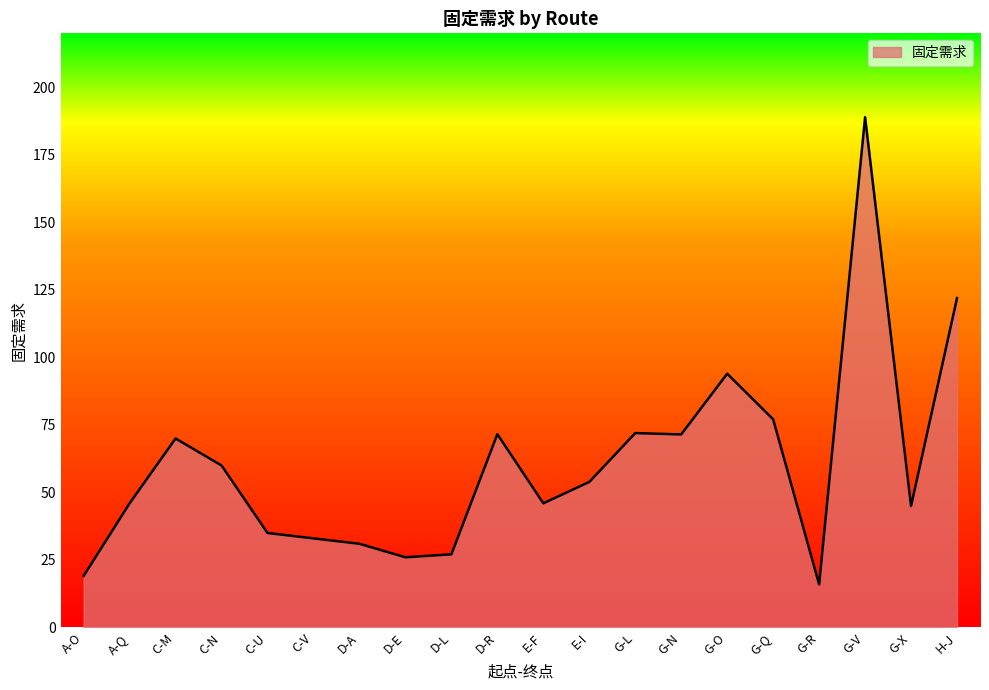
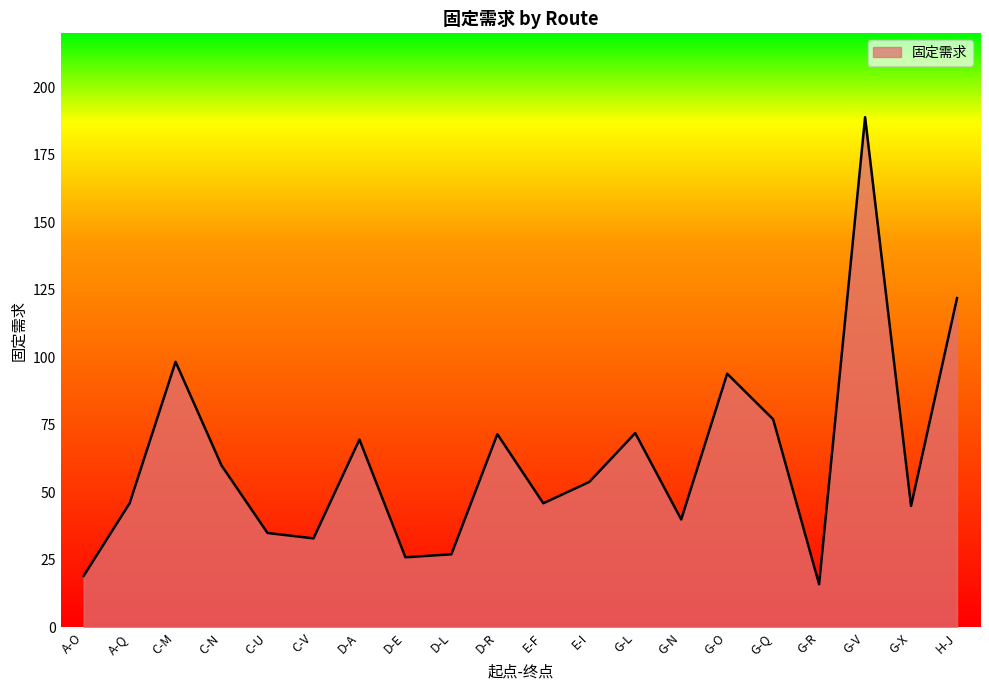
  {
    "A-O": 19,
    "A-Q": 46,
-   "C-M": 70,
+   "C-M": 98,
    "C-N": 60,
    "C-U": 35,
    "C-V": 33,
-   "D-A": 31,
+   "D-A": 70,
    "D-E": 26,
    "D-L": 27,
    "D-R": 72,
    "E-F": 46,
    "E-I": 54,
    "G-L": 72,
-   "G-N": 72,
+   "G-N": 40,
    "G-O": 94,
    "G-Q": 77,
    "G-R": 16,
    "G-V": 189,
    "G-X": 45,
    "H-J": 122
  }
